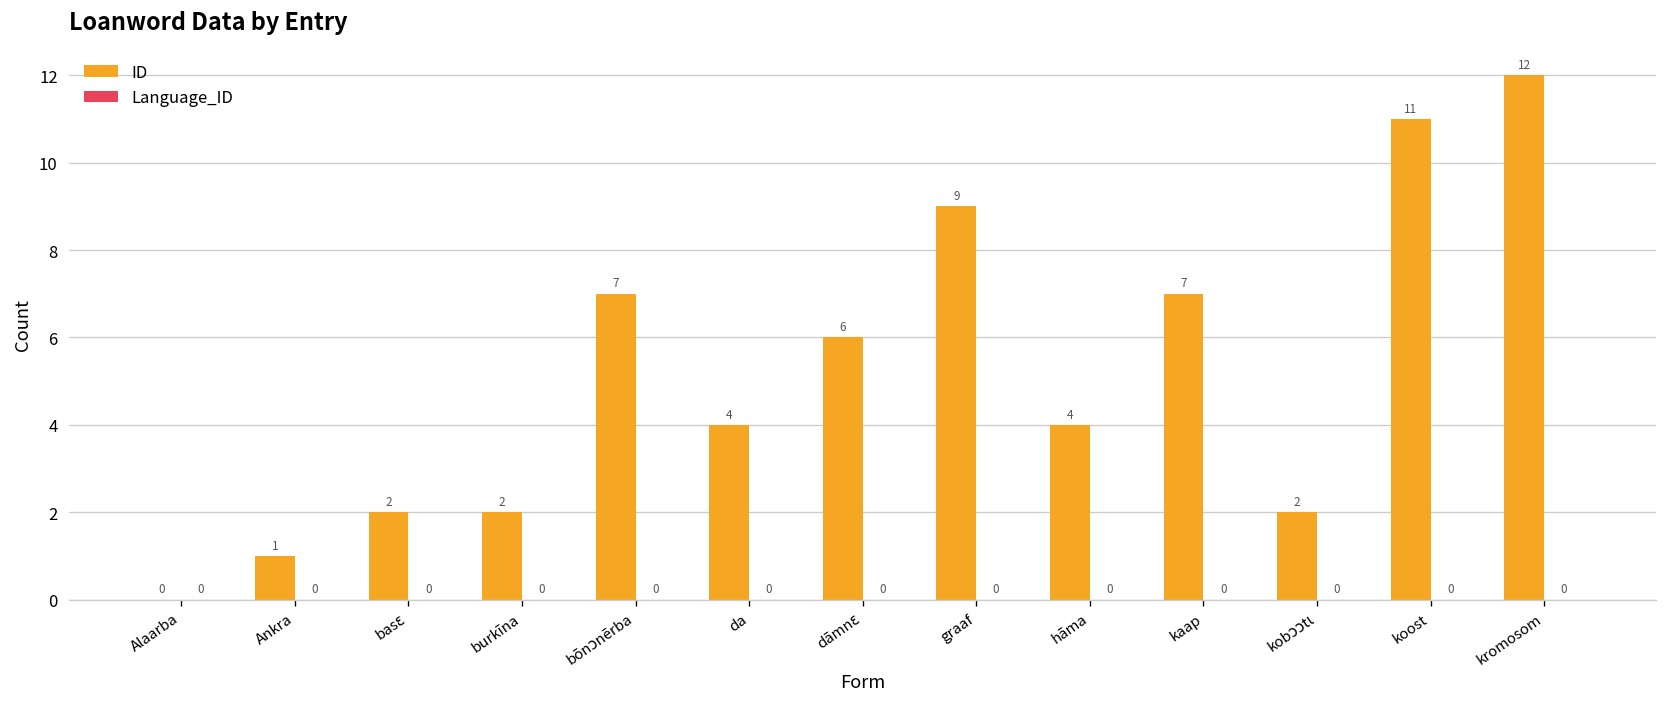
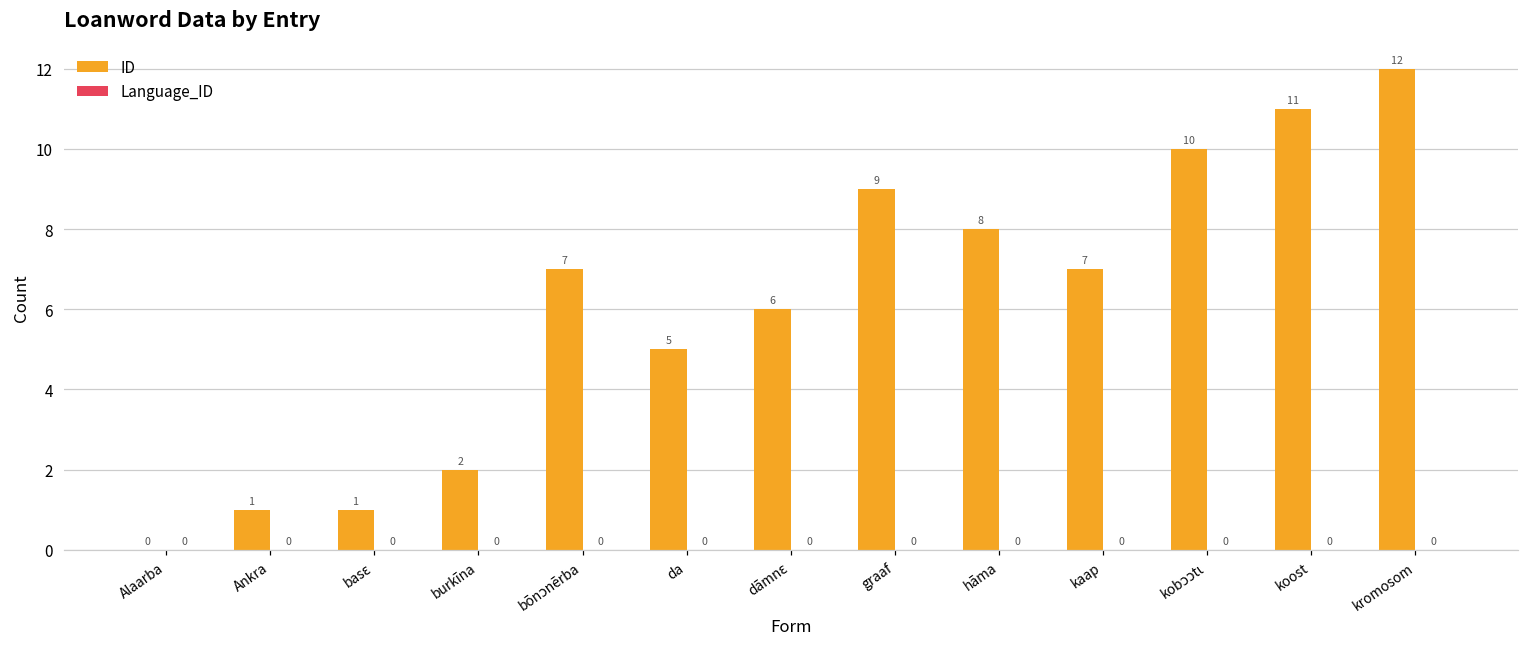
  {
    "ID": {
      "Alaarba": 0,
      "Ankra": 1,
-     "basɛ": 2,
+     "basɛ": 1,
      "burkĩna": 2,
      "bõnɔnẽrba": 7,
-     "da": 4,
+     "da": 5,
      "dãmnɛ": 6,
      "graaf": 9,
-     "hãma": 4,
+     "hãma": 8,
      "kaap": 7,
-     "kobɔɔtɩ": 2,
+     "kobɔɔtɩ": 10,
      "koost": 11,
      "kromosom": 12
    },
    "Language_ID": {
      "Alaarba": 0,
      "Ankra": 0,
      "basɛ": 0,
      "burkĩna": 0,
      "bõnɔnẽrba": 0,
      "da": 0,
      "dãmnɛ": 0,
      "graaf": 0,
      "hãma": 0,
      "kaap": 0,
      "kobɔɔtɩ": 0,
      "koost": 0,
      "kromosom": 0
    }
  }
